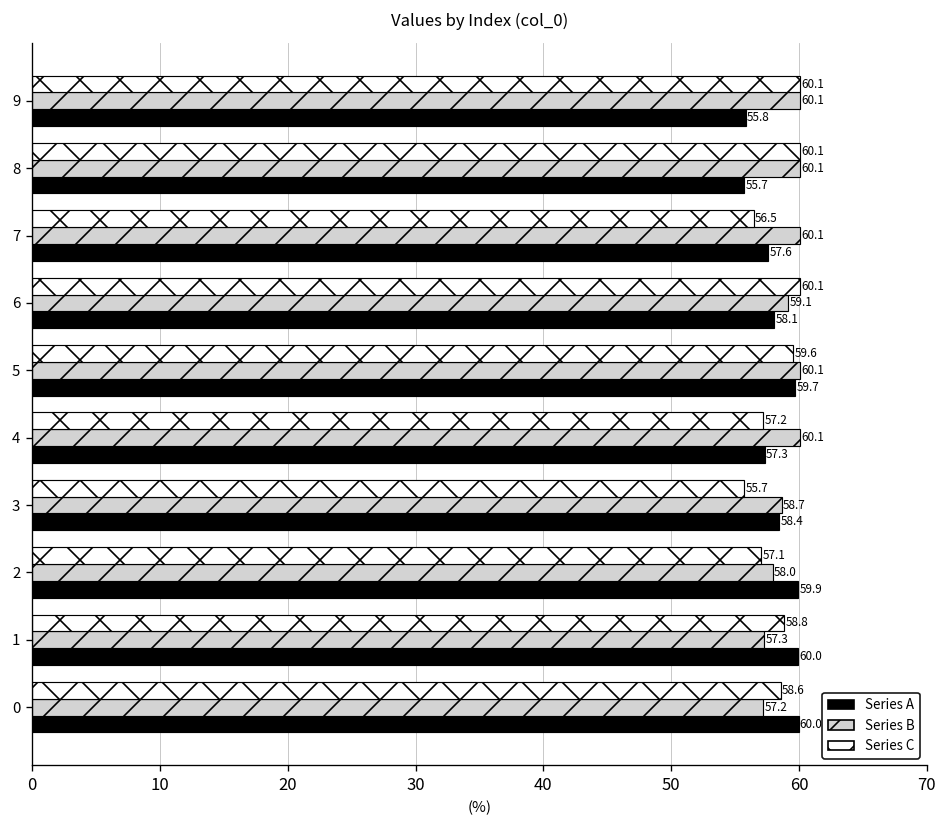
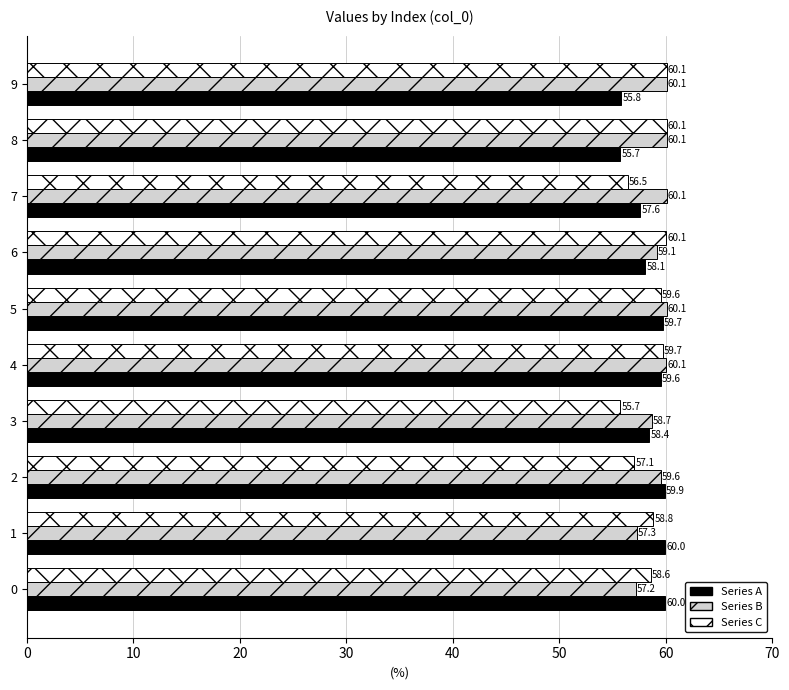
  {
    "Series A": {
      "9": 55.8,
      "8": 55.7,
      "7": 57.6,
      "6": 58.1,
      "5": 59.7,
-     "4": 57.3,
+     "4": 59.6,
      "3": 58.4,
      "2": 59.9,
      "1": 60.0
    },
    "Series B": {
      "9": 60.1,
      "8": 60.1,
      "7": 60.1,
      "6": 59.1,
      "5": 60.1,
      "4": 60.1,
      "3": 58.7,
-     "2": 58.0,
+     "2": 59.6,
      "1": 57.3,
      "0": 57.2
    },
    "Series C": {
      "9": 60.1,
      "8": 60.1,
      "7": 56.5,
      "6": 60.1,
      "5": 59.6,
-     "4": 57.2,
+     "4": 59.7,
      "3": 55.7,
      "2": 57.1,
      "1": 58.8,
      "0": 58.6
    }
  }
